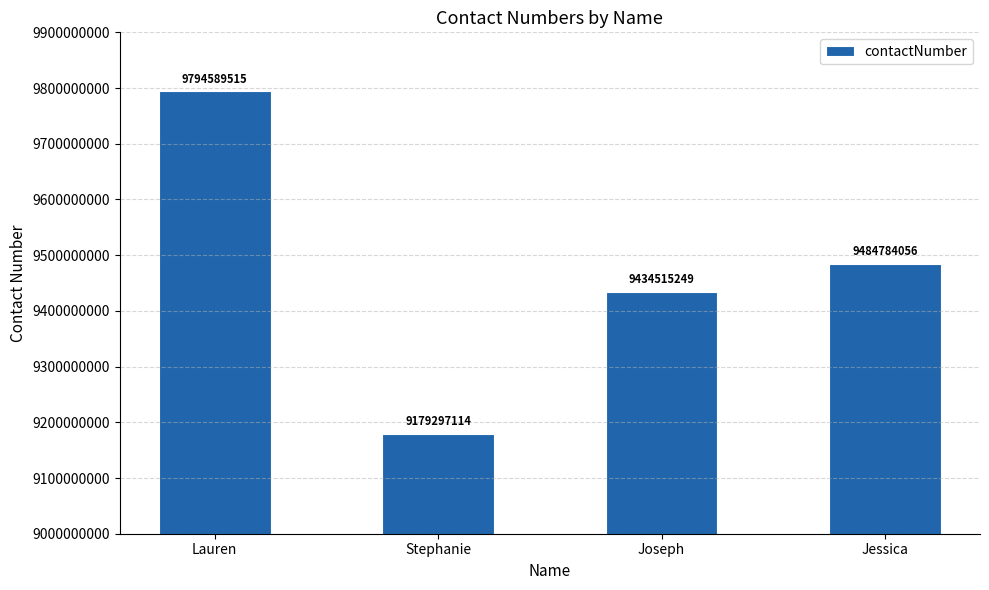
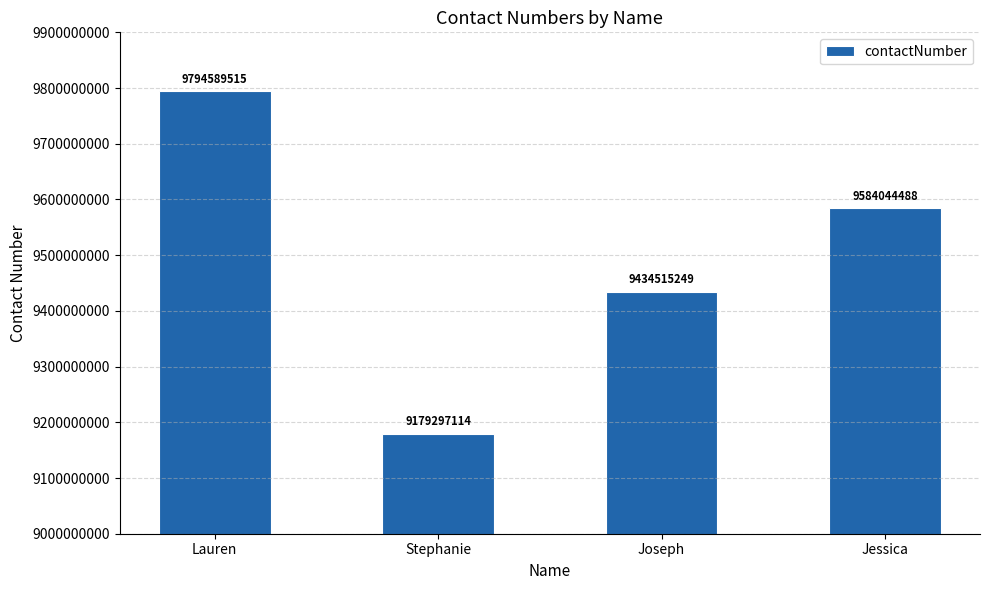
  {
    "Lauren": 9794589515,
    "Stephanie": 9179297114,
    "Joseph": 9434515249,
-   "Jessica": 9484784056
+   "Jessica": 9584044488
  }
